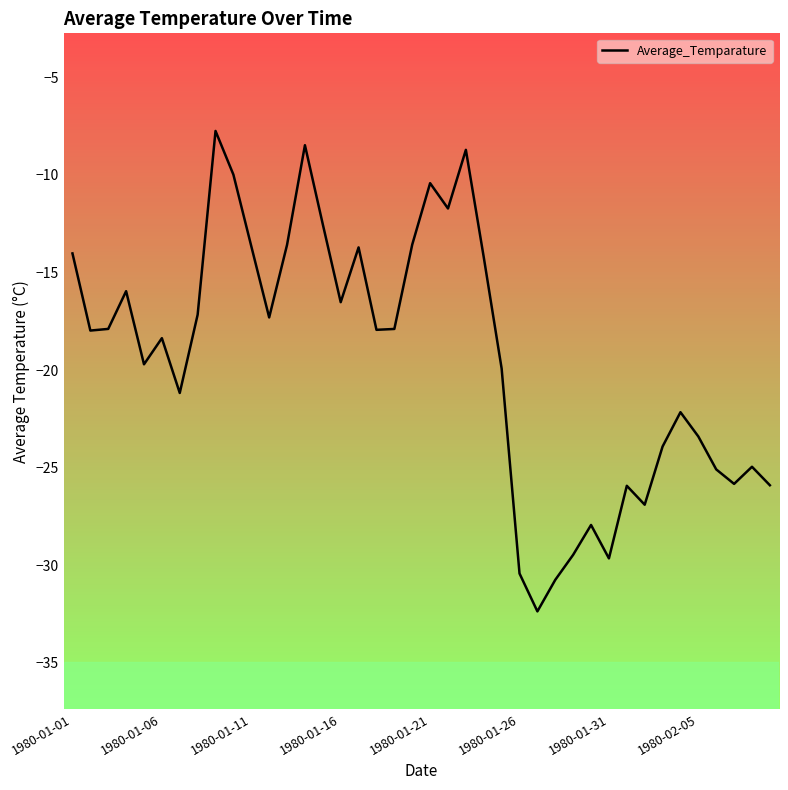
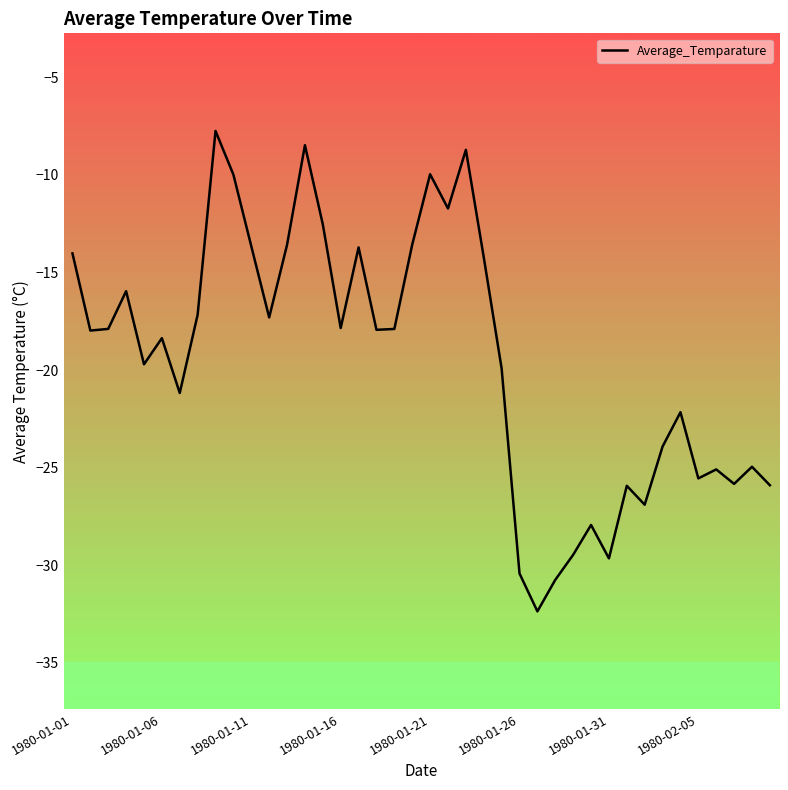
  {
    "1980-01-01": -14.0,
    "1980-01-06": -18.4,
    "1980-01-11": -13.7,
-   "1980-01-16": -16.5,
-   "1980-01-21": -10.4,
+   "1980-01-16": -17.8,
+   "1980-01-21": -10.0,
    "1980-01-26": -30.4,
    "1980-01-31": -29.6,
-   "1980-02-05": -23.4
+   "1980-02-05": -25.5
  }
